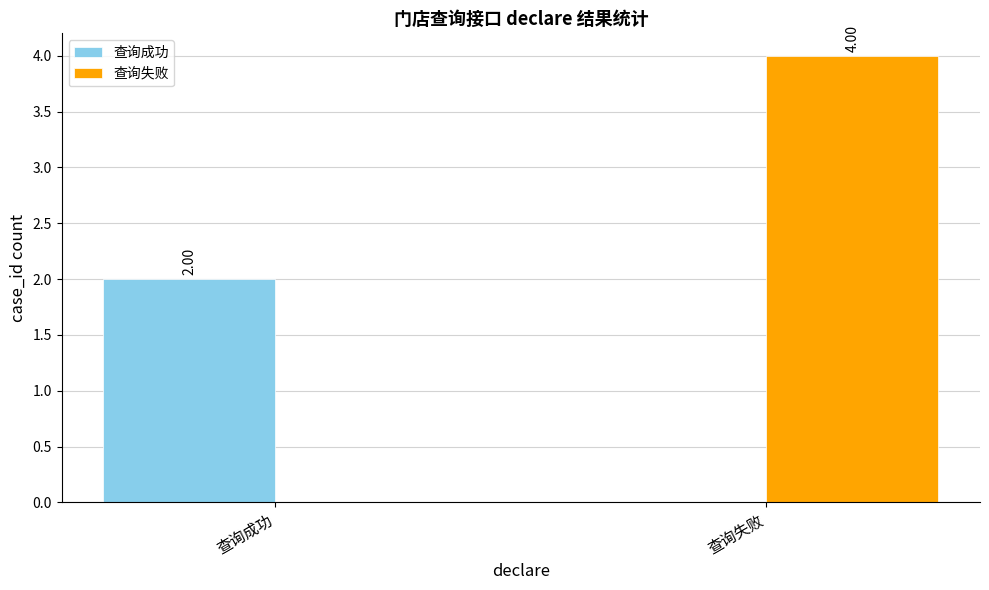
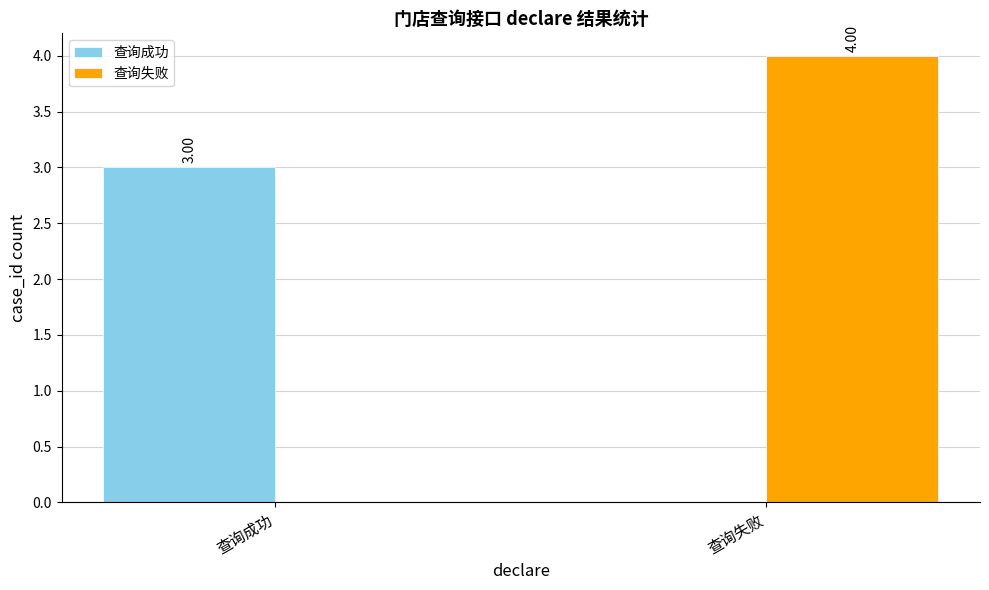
  {
    "查询成功": {
-     "查询成功": 2.00
+     "查询成功": 3.00
    },
    "查询失败": {
      "查询失败": 4.00
    }
  }
